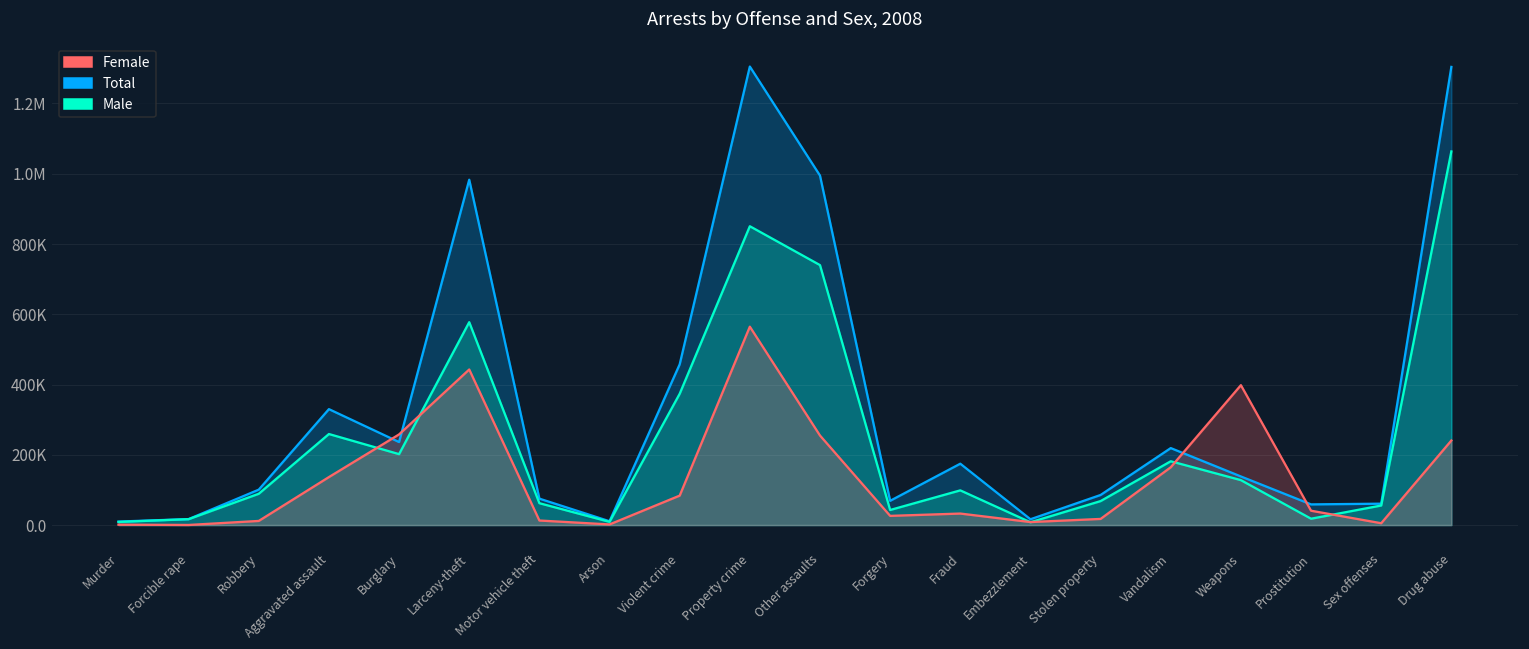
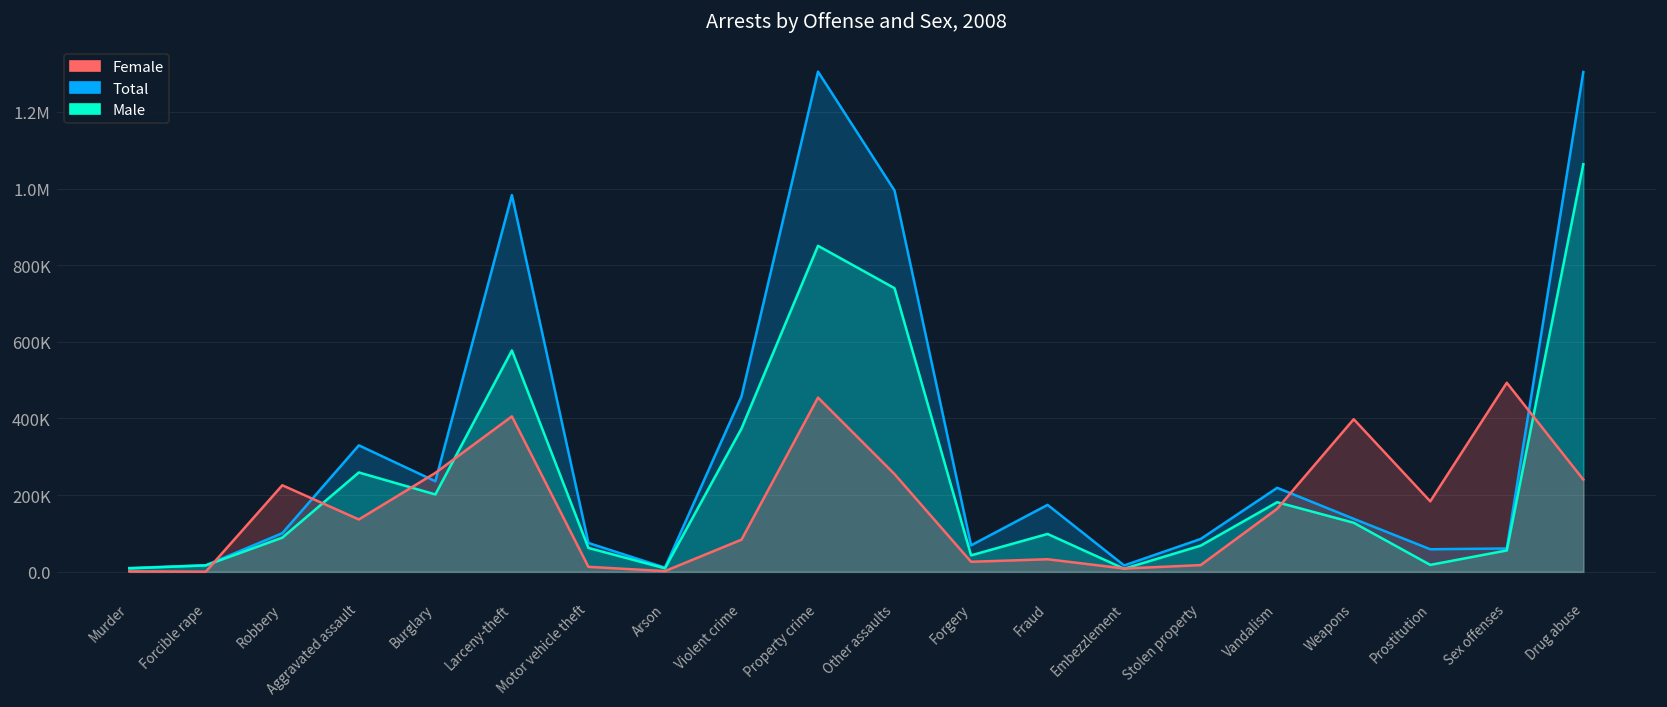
  {
    "Female": {
      "Forcible rape": 0,
-     "Robbery": 10000,
+     "Robbery": 230000,
      "Aggravated assault": 140000,
      "Burglary": 260000,
-     "Larceny-theft": 440000,
+     "Larceny-theft": 410000,
      "Motor vehicle theft": 10000,
      "Violent crime": 80000,
-     "Property crime": 560000,
+     "Property crime": 450000,
      "Other assaults": 250000,
      "Forgery": 30000,
      "Fraud": 30000,
      "Stolen property": 20000,
      "Vandalism": 160000,
      "Weapons": 400000,
-     "Prostitution": 40000,
-     "Sex offenses": 10000,
+     "Prostitution": 180000,
+     "Sex offenses": 490000,
      "Drug abuse": 240000
    }
  }
